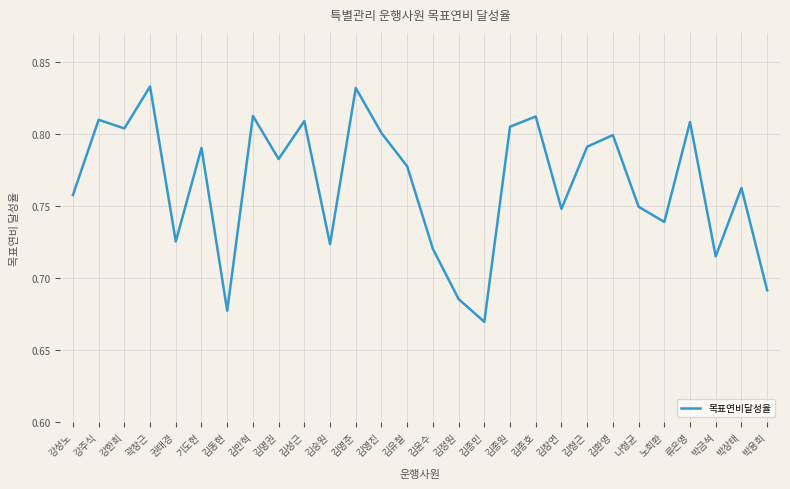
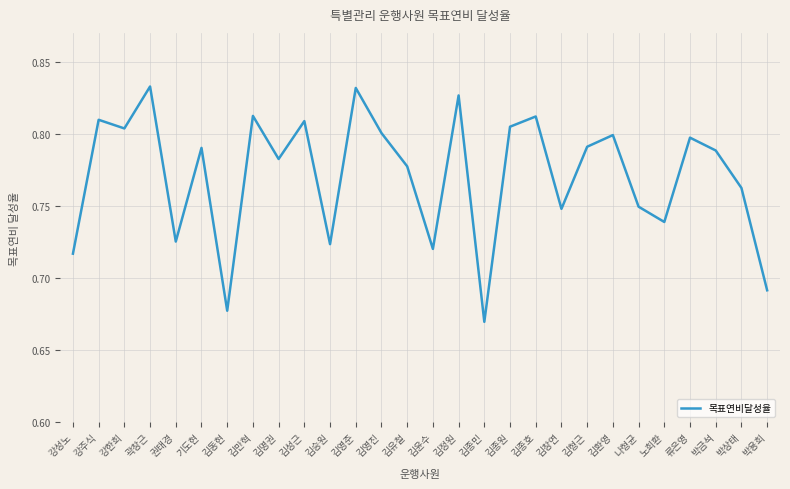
  {
-   "강성노": 0.758,
+   "강성노": 0.717,
    "강주식": 0.810,
    "강한희": 0.804,
    "곽창근": 0.833,
    "권태경": 0.725,
    "기도현": 0.790,
    "김동현": 0.677,
    "김만혁": 0.812,
    "김명권": 0.783,
    "김성근": 0.809,
    "김승원": 0.723,
    "김영준": 0.832,
    "김영진": 0.801,
    "김유철": 0.777,
    "김윤수": 0.720,
-   "김정원": 0.685,
+   "김정원": 0.827,
    "김종민": 0.670,
    "김종원": 0.805,
    "김종호": 0.812,
    "김창연": 0.748,
    "김형근": 0.791,
    "김환영": 0.799,
    "나형균": 0.749,
    "노희환": 0.739,
-   "류은영": 0.808,
-   "박금석": 0.715,
+   "류은영": 0.797,
+   "박금석": 0.788,
    "박상태": 0.762,
    "박용희": 0.691
  }
